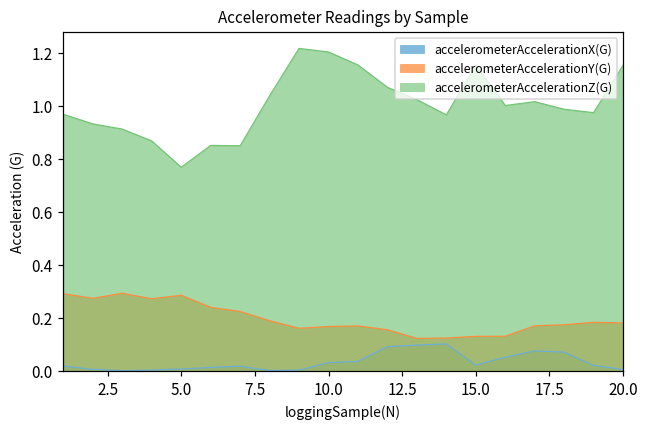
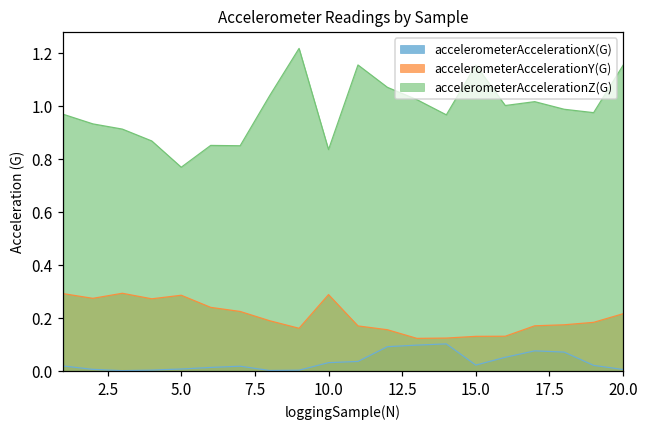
  {
    "accelerometerAccelerationX(G)": {
      "5.0": 0.01,
      "10.0": 0.03,
      "15.0": 0.02,
      "20.0": 0.01
    },
    "accelerometerAccelerationY(G)": {
      "5.0": 0.29,
-     "10.0": 0.17,
+     "10.0": 0.29,
      "15.0": 0.13,
-     "20.0": 0.18
+     "20.0": 0.22
    },
    "accelerometerAccelerationZ(G)": {
      "5.0": 0.77,
-     "10.0": 1.21,
+     "10.0": 0.84,
      "20.0": 1.15
    }
  }
